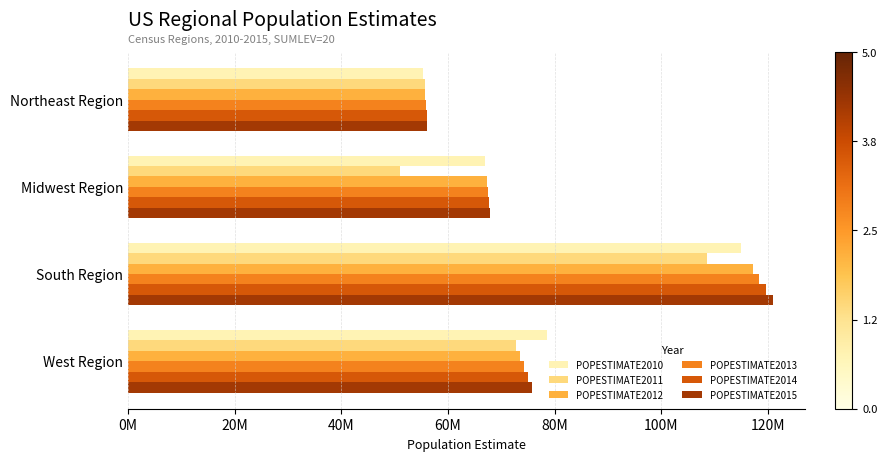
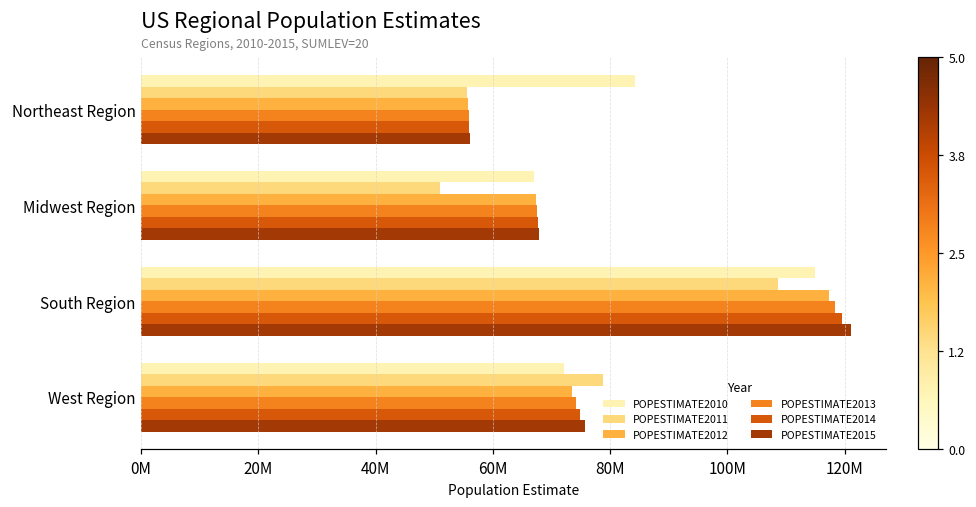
  {
    "POPESTIMATE2010": {
-     "Northeast Region": 55000000,
+     "Northeast Region": 84000000,
      "Midwest Region": 67000000,
      "South Region": 115000000,
-     "West Region": 79000000
+     "West Region": 72000000
    },
    "POPESTIMATE2011": {
      "Northeast Region": 56000000,
      "Midwest Region": 51000000,
      "South Region": 109000000,
-     "West Region": 73000000
+     "West Region": 79000000
    }
  }
